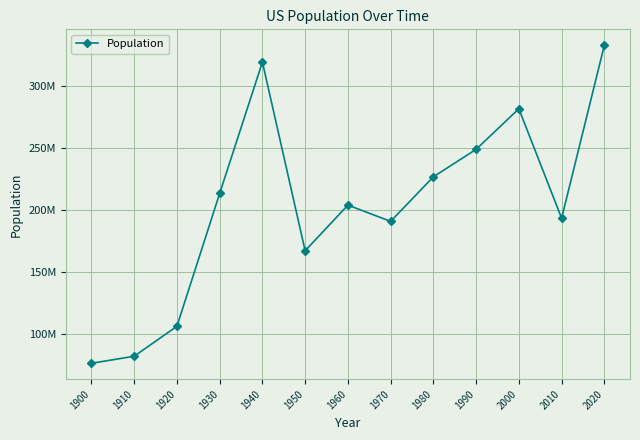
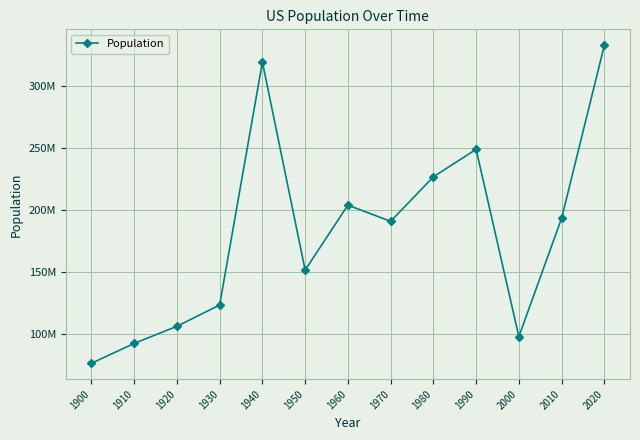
  {
    "1900": 76000000,
-   "1910": 82000000,
+   "1910": 92000000,
    "1920": 106000000,
-   "1930": 213000000,
+   "1930": 123000000,
    "1940": 319000000,
-   "1950": 167000000,
+   "1950": 151000000,
    "1960": 204000000,
    "1970": 191000000,
    "1980": 227000000,
    "1990": 249000000,
-   "2000": 281000000,
+   "2000": 98000000,
    "2010": 193000000,
    "2020": 333000000
  }
